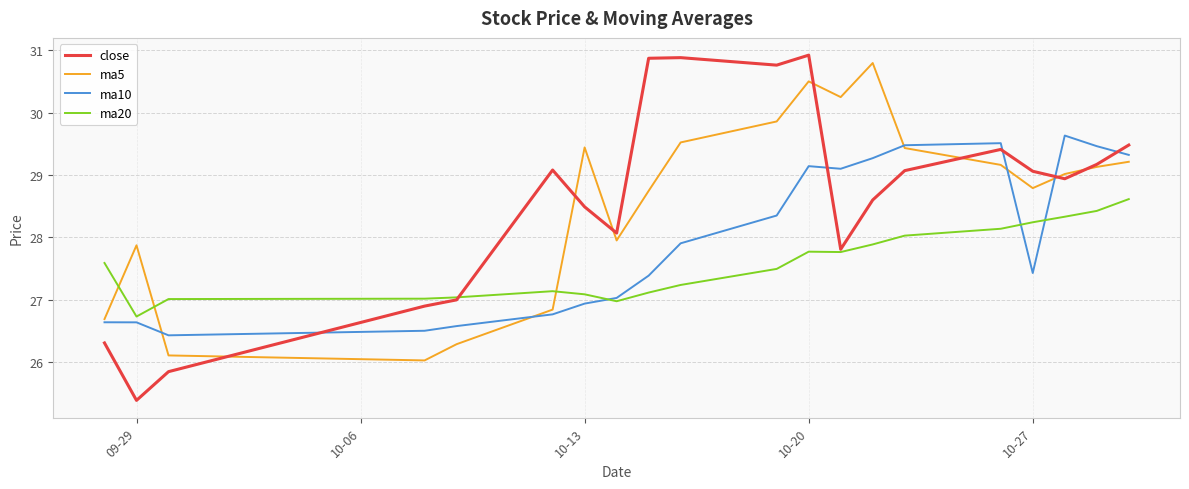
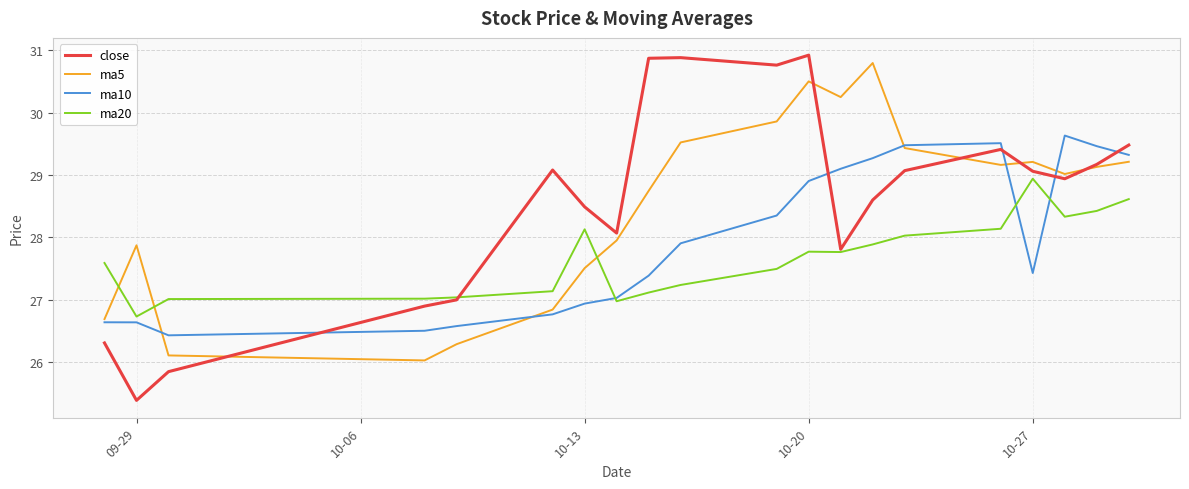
  {
    "close": {
      "09-29": 25.4,
      "10-13": 28.5,
      "10-20": 30.9,
      "10-27": 29.1
    },
    "ma5": {
      "09-29": 27.9,
-     "10-13": 29.4,
+     "10-13": 27.5,
      "10-20": 30.5,
-     "10-27": 28.8
+     "10-27": 29.2
    },
    "ma10": {
      "09-29": 26.6,
      "10-13": 26.9,
-     "10-20": 29.1,
+     "10-20": 28.9,
      "10-27": 27.4
    },
    "ma20": {
      "09-29": 26.7,
-     "10-13": 27.1,
+     "10-13": 28.1,
      "10-20": 27.8,
-     "10-27": 28.2
+     "10-27": 28.9
    }
  }
